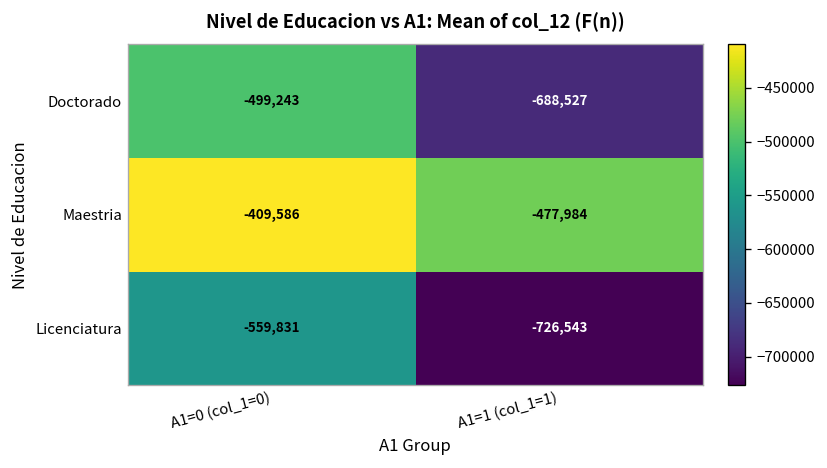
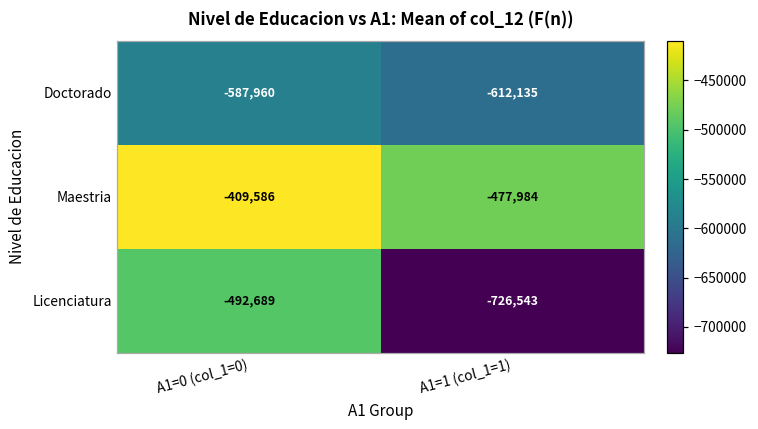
  {
    "Doctorado": {
-     "A1=0 (col_1=0)": "-499,243",
-     "A1=1 (col_1=1)": "-688,527"
+     "A1=0 (col_1=0)": "-587,960",
+     "A1=1 (col_1=1)": "-612,135"
    },
    "Licenciatura": {
-     "A1=0 (col_1=0)": "-559,831"
+     "A1=0 (col_1=0)": "-492,689"
    }
  }
